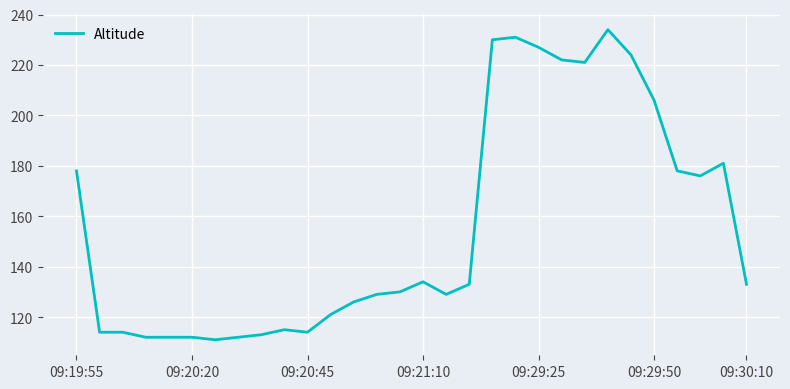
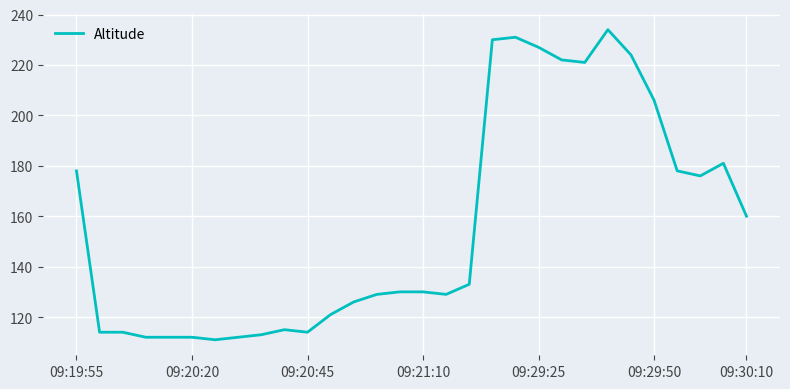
  {
    "09:19:55": 178,
    "09:20:20": 112,
    "09:20:45": 114,
-   "09:21:10": 134,
+   "09:21:10": 130,
    "09:29:25": 227,
    "09:29:50": 206,
-   "09:30:10": 133
+   "09:30:10": 160
  }
